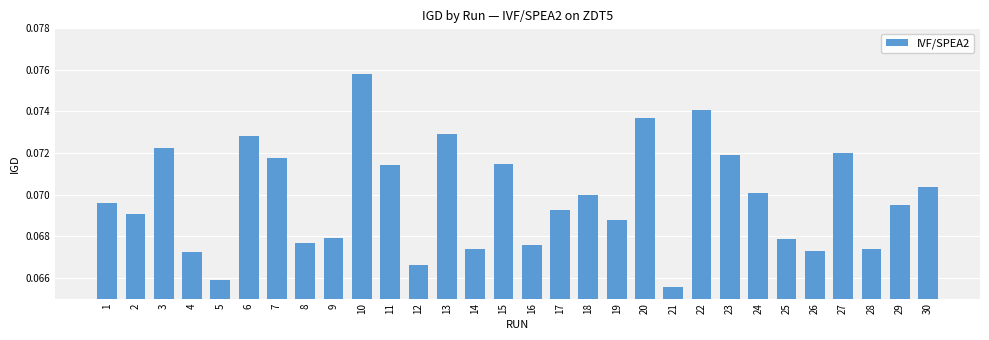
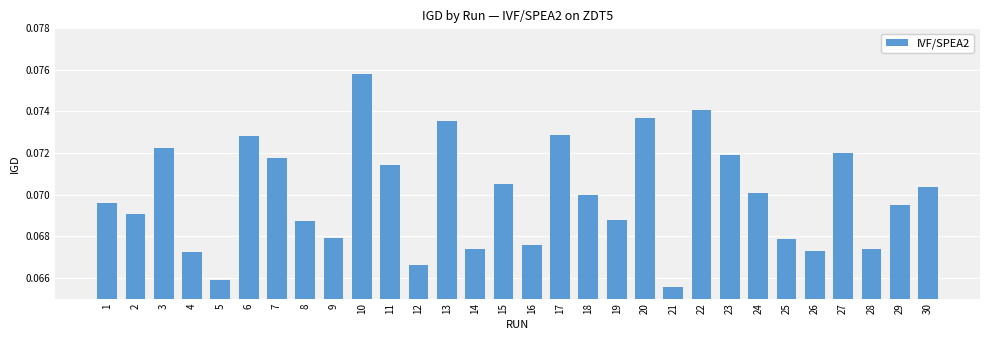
  {
    "1": 0.0696,
    "2": 0.0691,
    "3": 0.0722,
    "4": 0.0672,
    "5": 0.0659,
    "6": 0.0728,
    "7": 0.0718,
-   "8": 0.0677,
+   "8": 0.0687,
    "9": 0.0679,
    "10": 0.0758,
    "11": 0.0714,
    "12": 0.0666,
-   "13": 0.0729,
+   "13": 0.0735,
    "14": 0.0674,
-   "15": 0.0715,
+   "15": 0.0705,
    "16": 0.0676,
-   "17": 0.0692,
+   "17": 0.0729,
    "18": 0.0700,
    "19": 0.0688,
    "20": 0.0737,
    "21": 0.0656,
    "22": 0.0741,
    "23": 0.0719,
    "24": 0.0701,
    "25": 0.0679,
    "26": 0.0673,
    "27": 0.0720,
    "28": 0.0674,
    "29": 0.0695,
    "30": 0.0703
  }
